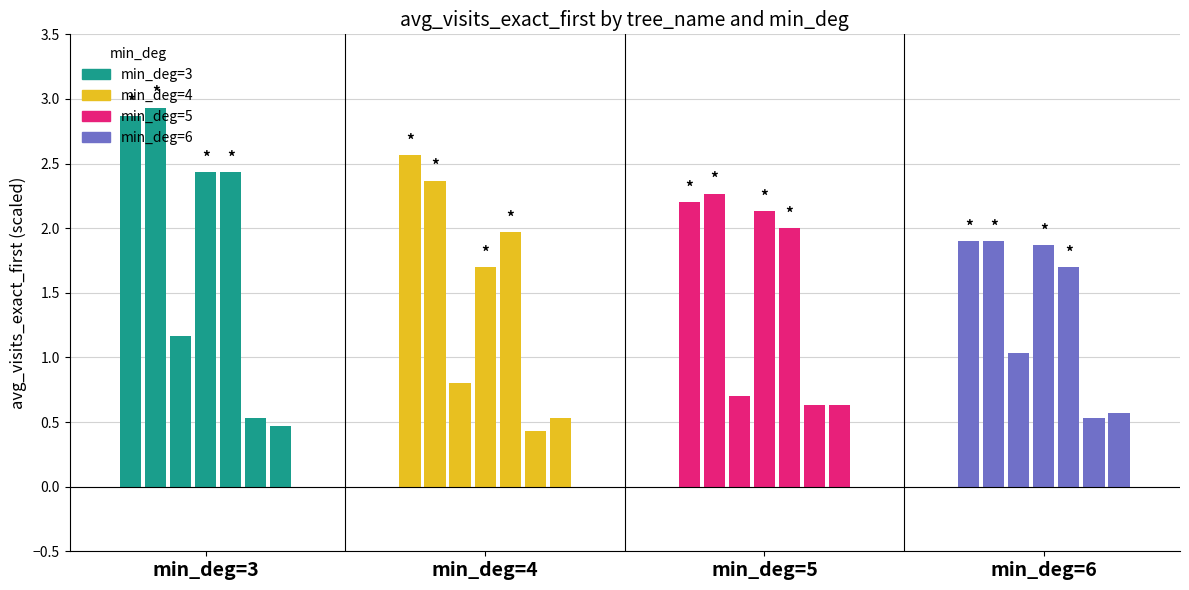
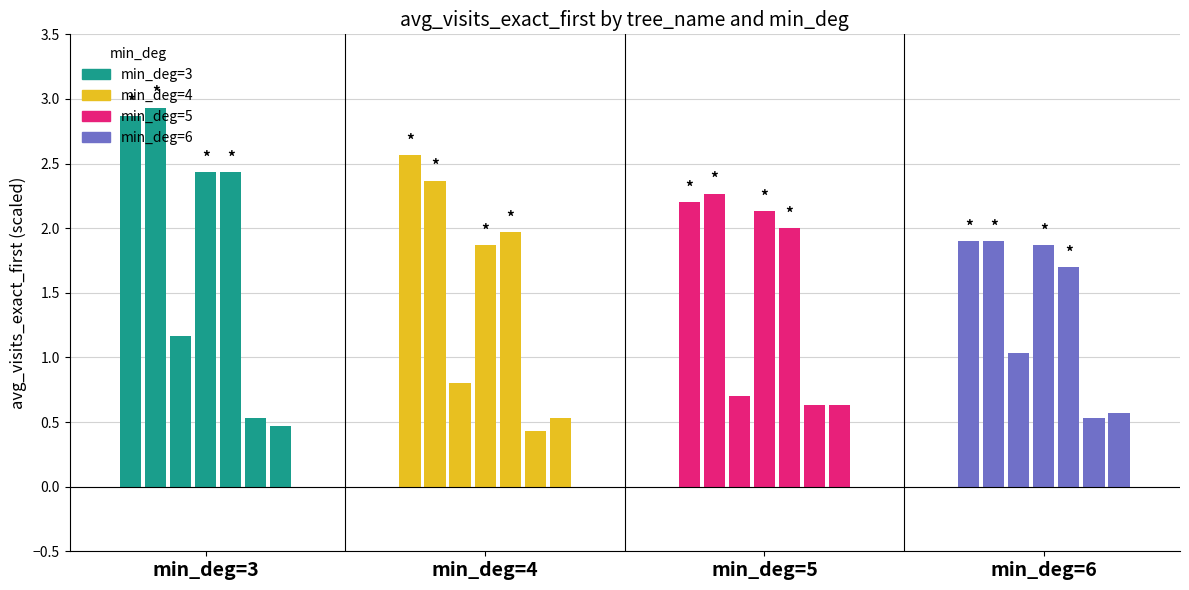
  {
    "min_deg=3": {
      "min_deg=3": 2.43
    },
    "min_deg=4": {
-     "min_deg=4": 1.70
+     "min_deg=4": 1.87
    },
    "min_deg=5": {
      "min_deg=5": 2.13
    },
    "min_deg=6": {
      "min_deg=6": 1.87
    }
  }
